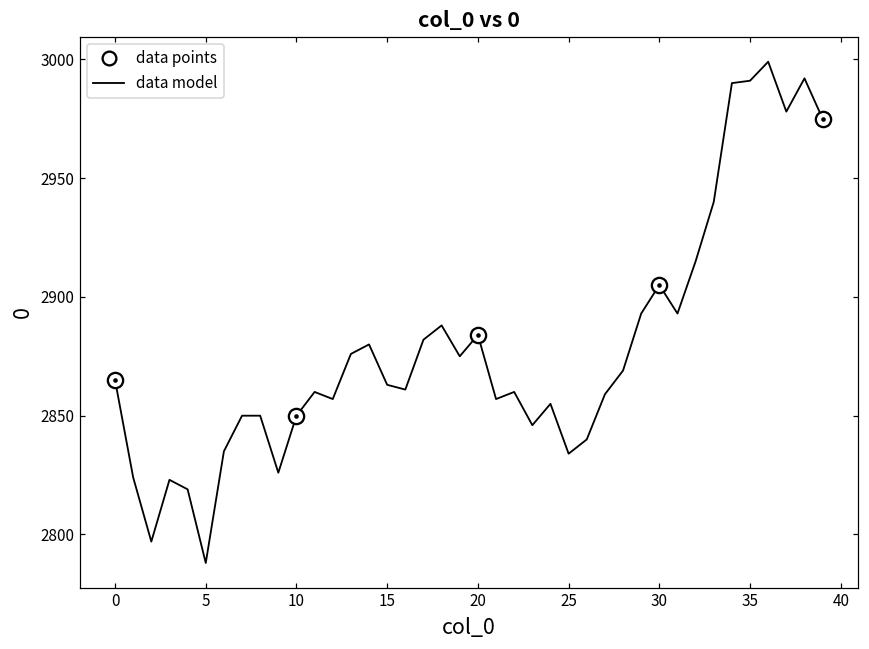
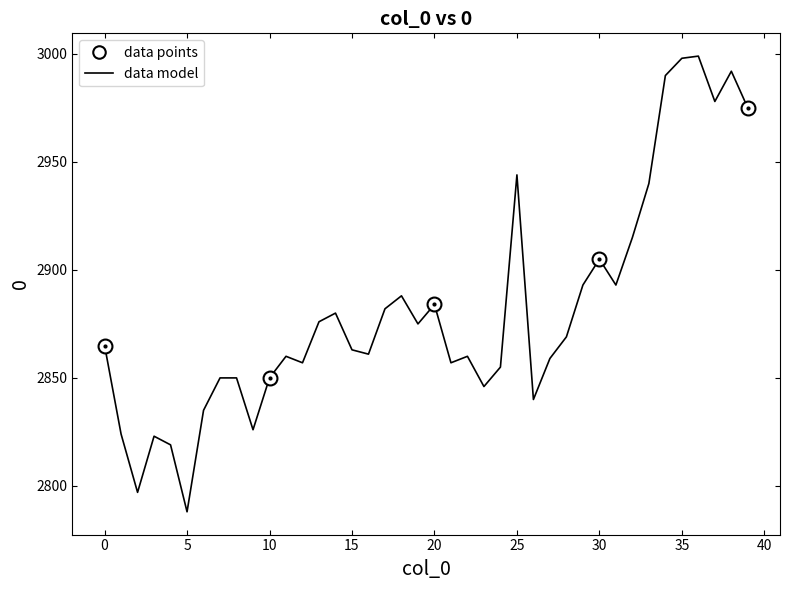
  {
    "data model": {
      "5": 2788,
      "15": 2863,
-     "25": 2834,
-     "35": 2991
+     "25": 2944,
+     "35": 2998
    }
  }
